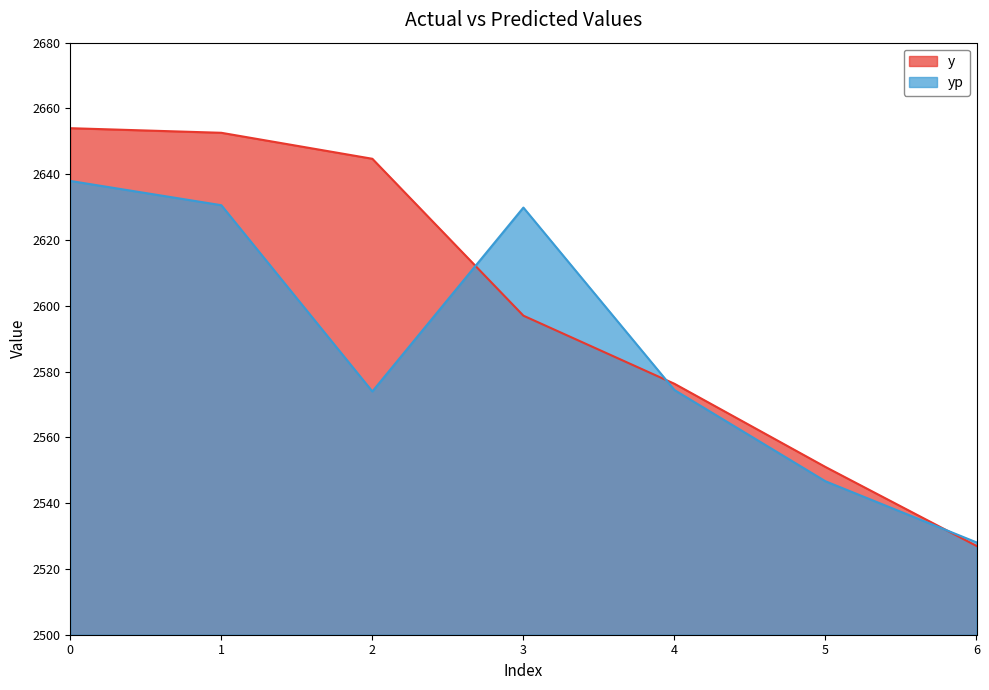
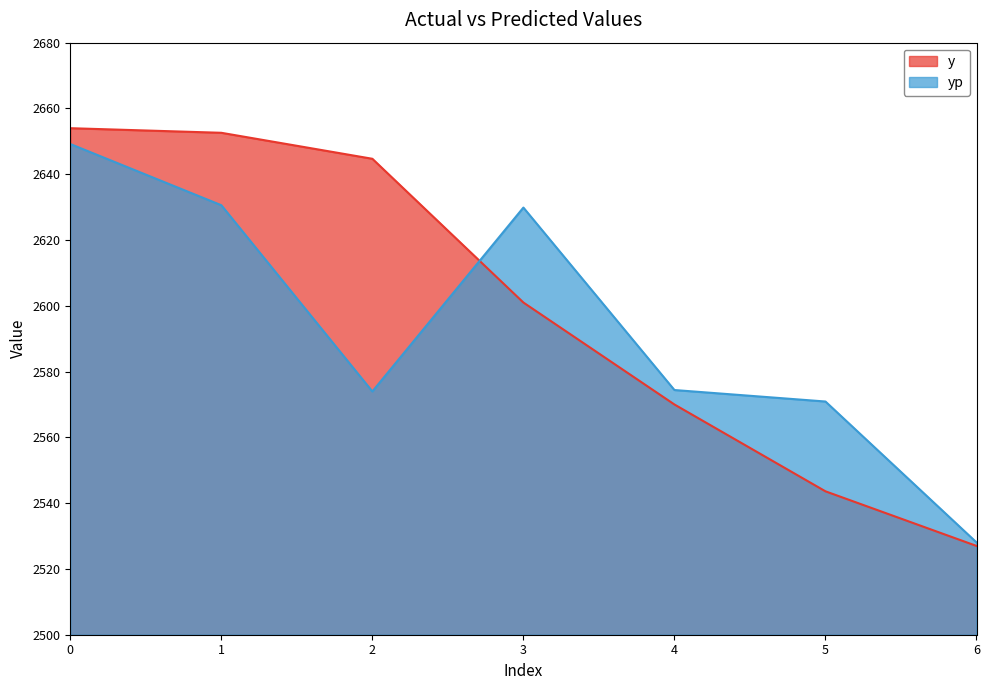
  {
    "y": {
      "0": 2654,
      "1": 2653,
      "2": 2645,
-     "3": 2597,
-     "4": 2576,
-     "5": 2551,
+     "3": 2601,
+     "4": 2570,
+     "5": 2544,
      "6": 2527
    },
    "yp": {
-     "0": 2638,
+     "0": 2649,
      "1": 2631,
      "2": 2574,
      "3": 2630,
      "4": 2574,
-     "5": 2547,
+     "5": 2571,
      "6": 2528
    }
  }
